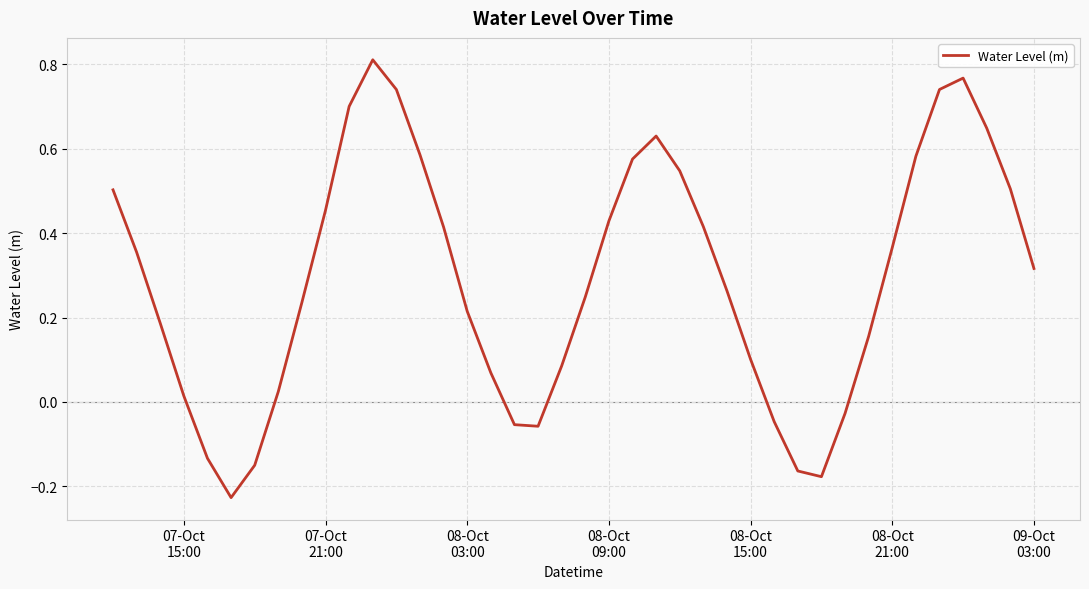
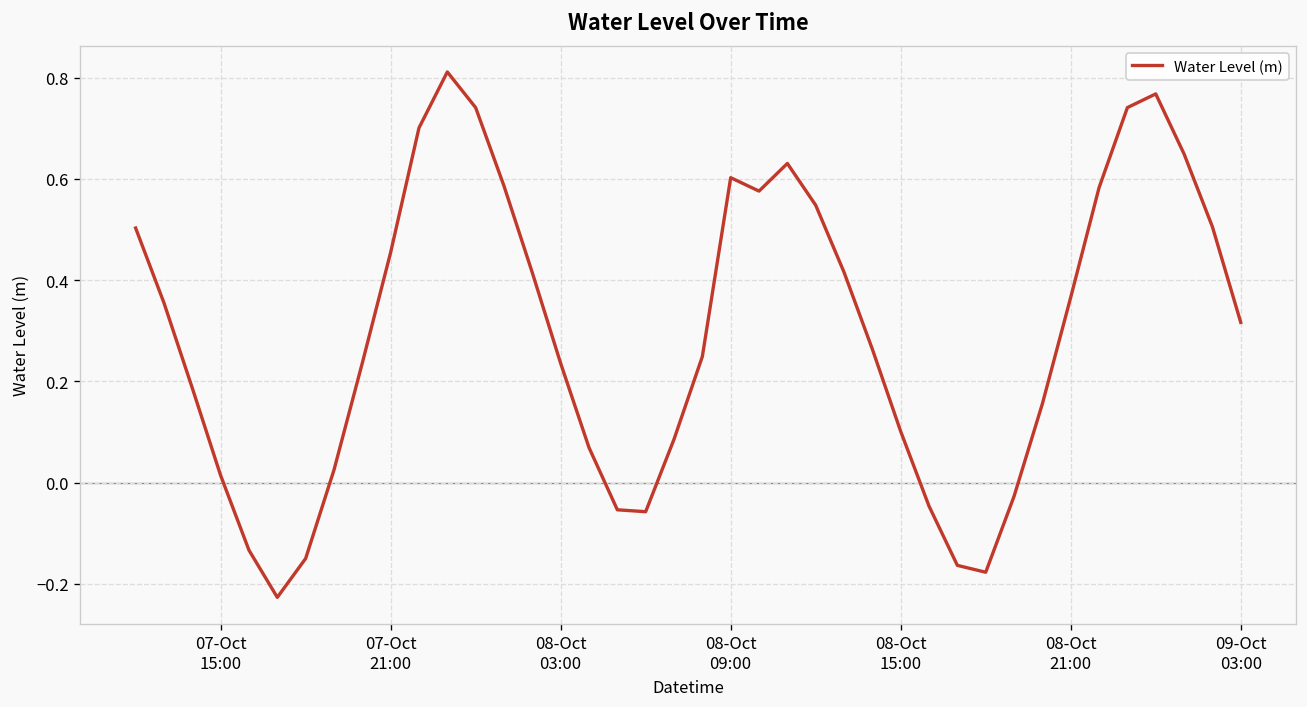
  {
    "07-Oct 15:00": 0.01,
    "07-Oct 21:00": 0.45,
-   "08-Oct 03:00": 0.21,
-   "08-Oct 09:00": 0.43,
+   "08-Oct 03:00": 0.24,
+   "08-Oct 09:00": 0.60,
    "08-Oct 15:00": 0.10,
    "08-Oct 21:00": 0.37,
    "09-Oct 03:00": 0.32
  }
